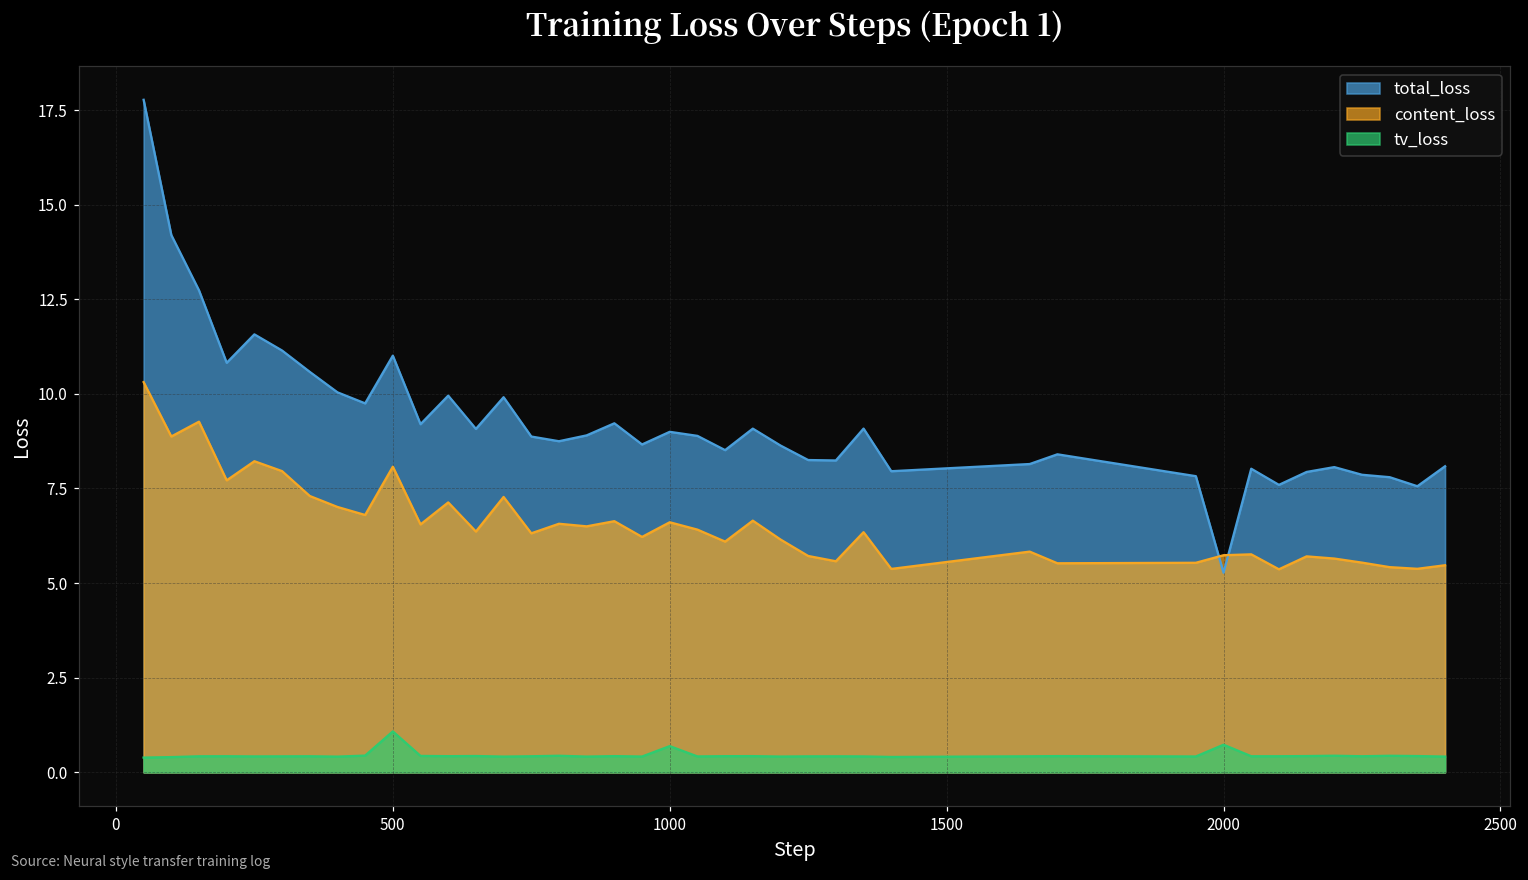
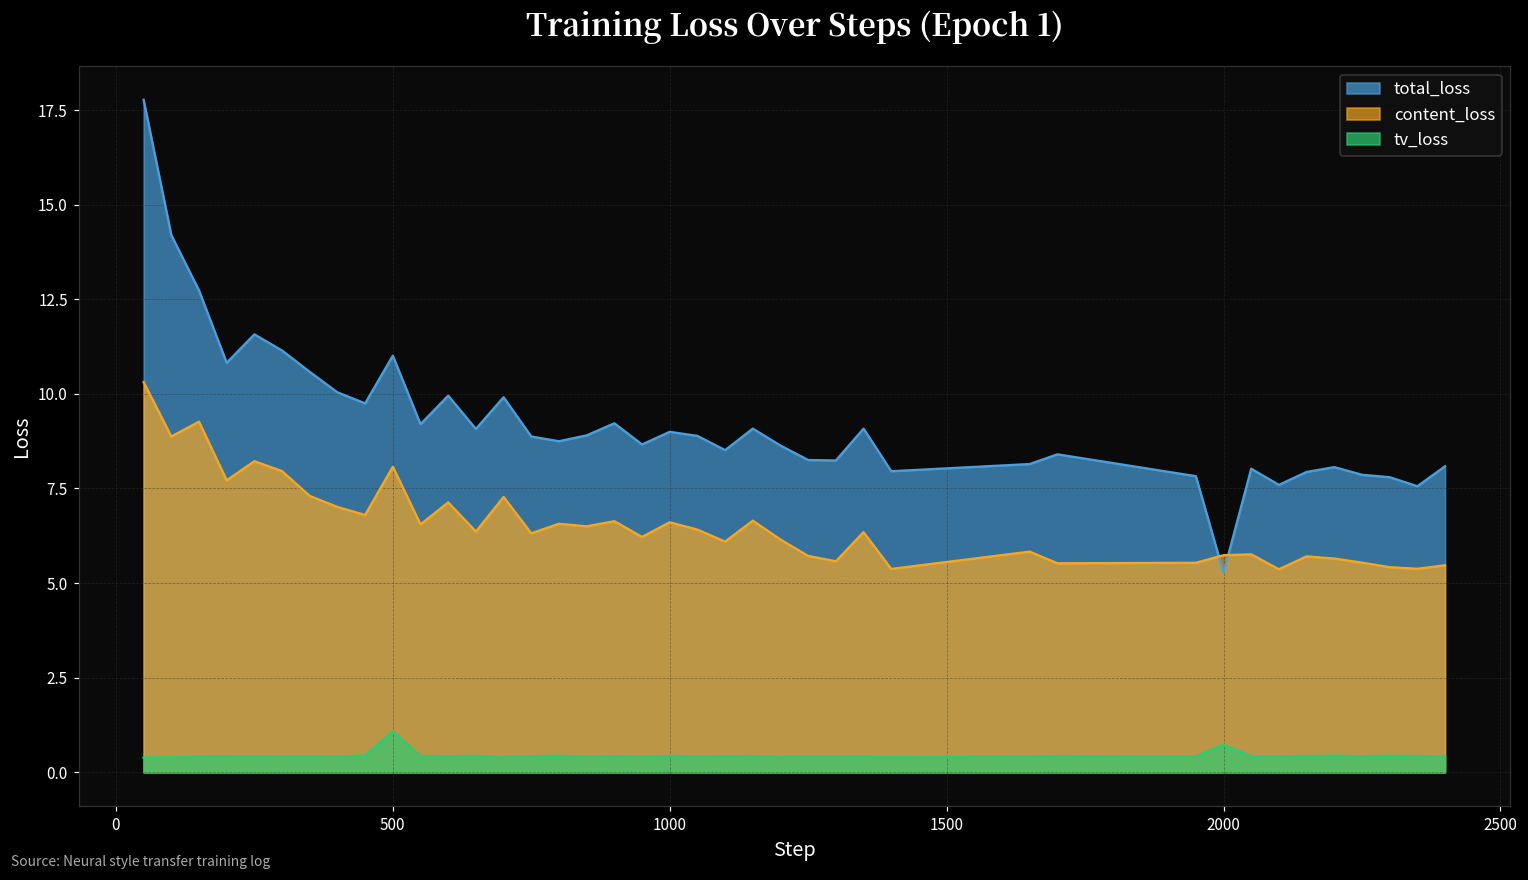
  {
    "total_loss": {
      "500": 11.0,
      "1000": 9.0,
      "2000": 5.3
    },
    "content_loss": {
      "500": 8.1,
      "1000": 6.6,
      "2000": 5.7
    },
    "tv_loss": {
      "500": 1.1,
-     "1000": 0.7,
+     "1000": 0.4,
      "2000": 0.7
    }
  }
